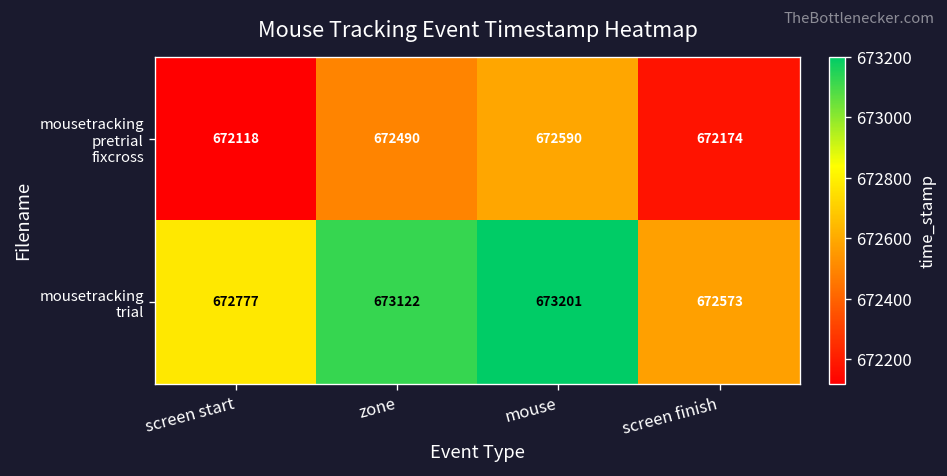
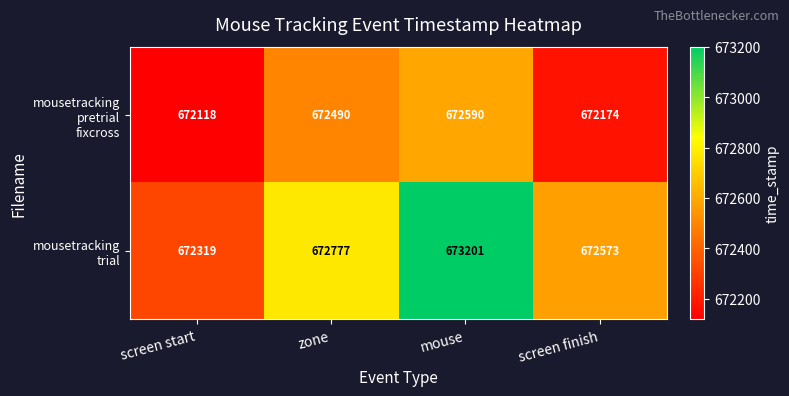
  {
    "mousetracking pretrial fixcross": {
      "screen start": 672118,
      "zone": 672490,
      "mouse": 672590,
      "screen finish": 672174
    },
    "mousetracking trial": {
-     "screen start": 672777,
-     "zone": 673122,
+     "screen start": 672319,
+     "zone": 672777,
      "mouse": 673201,
      "screen finish": 672573
    }
  }
